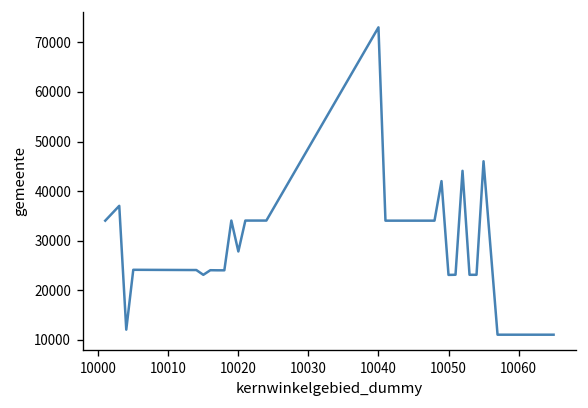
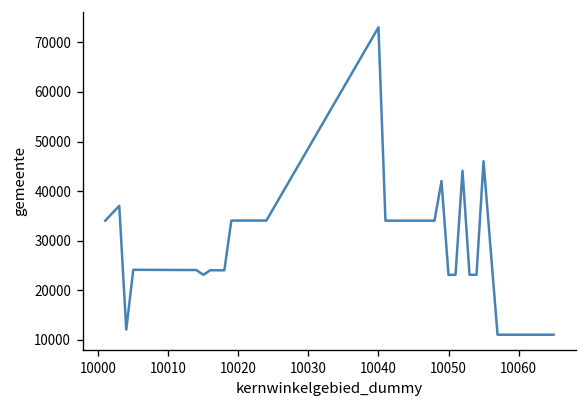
  {
-   "10020": 28000,
+   "10020": 34000,
    "10040": 73000,
    "10050": 23000,
    "10060": 11000
  }
